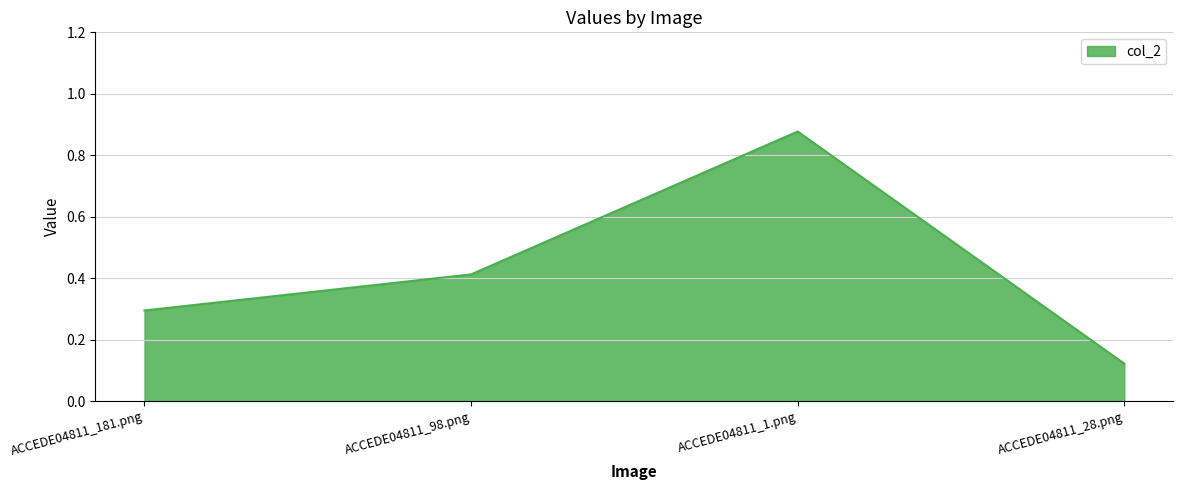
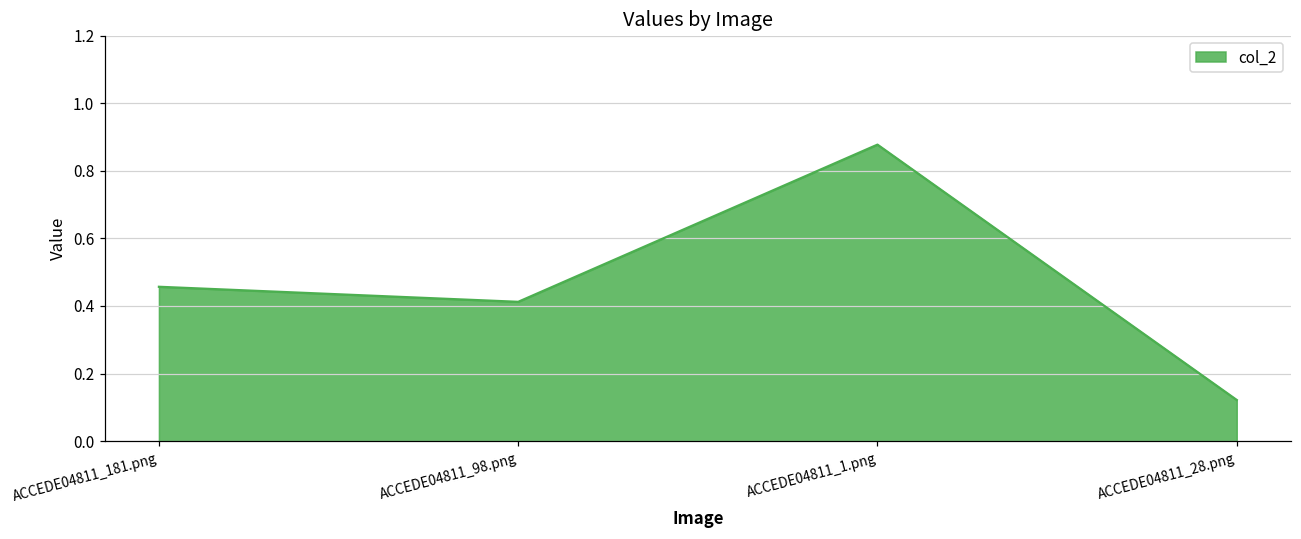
  {
-   "ACCEDE04811_181.png": 0.29,
+   "ACCEDE04811_181.png": 0.46,
    "ACCEDE04811_98.png": 0.41,
    "ACCEDE04811_1.png": 0.88,
    "ACCEDE04811_28.png": 0.12
  }
